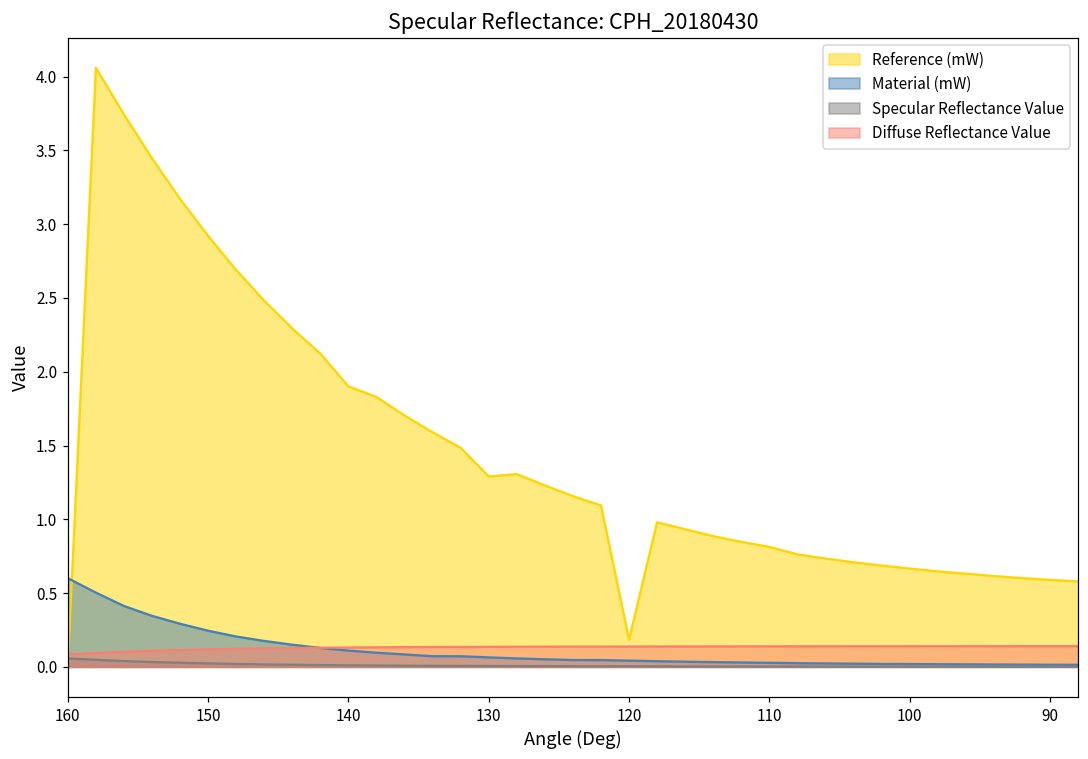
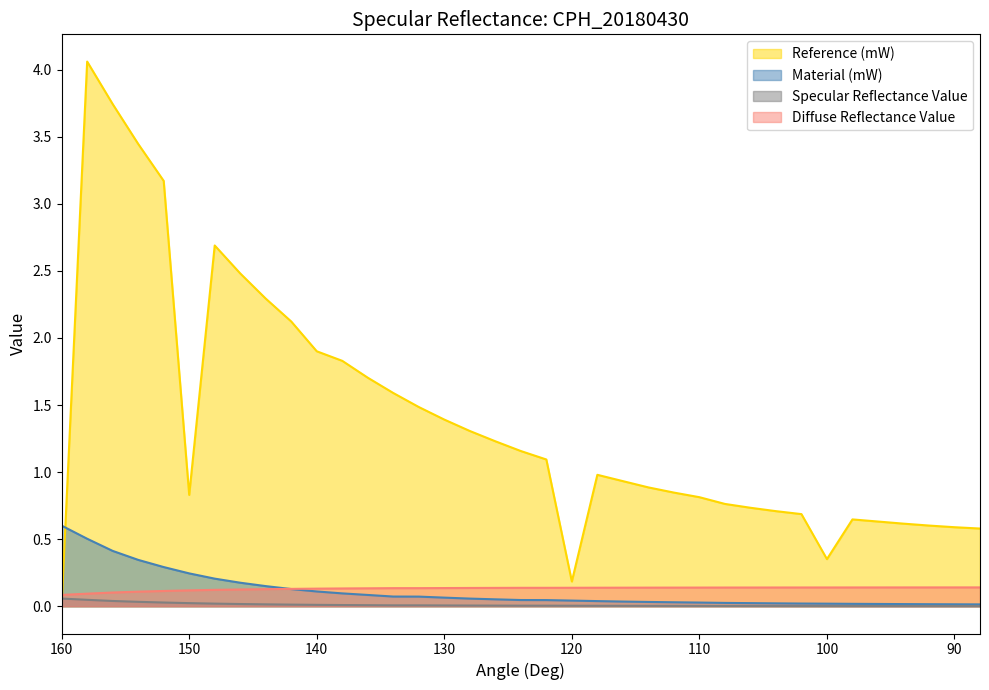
  {
    "Reference (mW)": {
      "160": 0.01,
-     "150": 2.92,
+     "150": 0.83,
      "140": 1.90,
-     "130": 1.29,
+     "130": 1.39,
      "120": 0.18,
      "110": 0.81,
-     "100": 0.67,
+     "100": 0.35,
      "90": 0.59
    },
    "Diffuse Reflectance Value": {
      "160": 0.08,
      "150": 0.12,
      "140": 0.13,
      "130": 0.14,
      "120": 0.14,
      "110": 0.14,
      "100": 0.14,
      "90": 0.14
    }
  }
